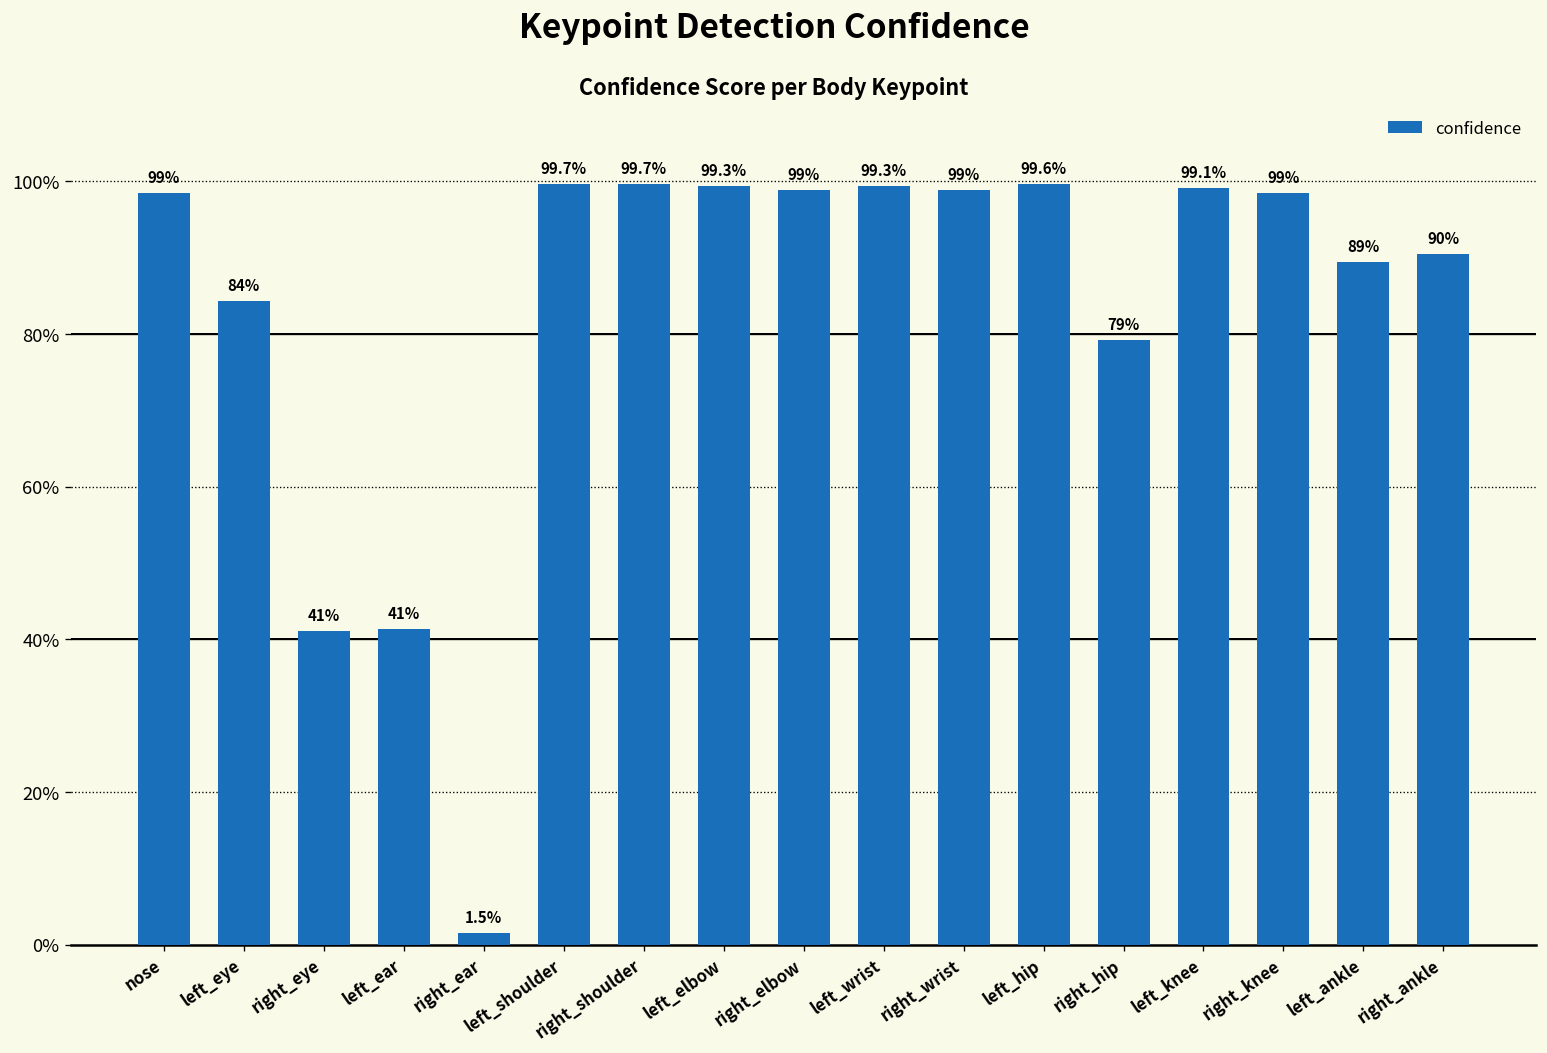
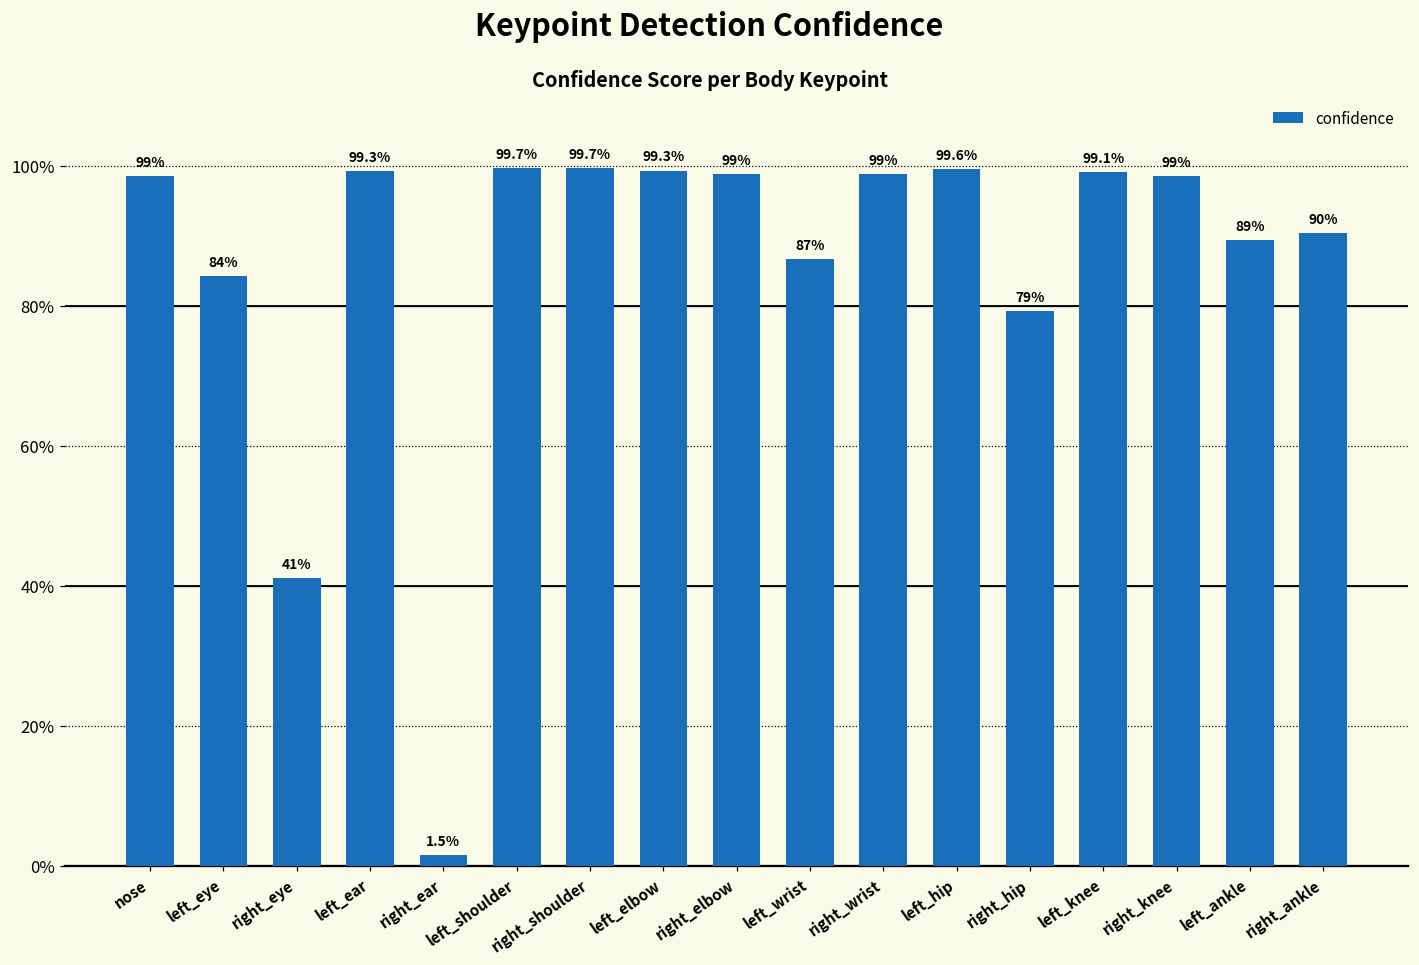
  {
    "nose": "99%",
    "left_eye": "84%",
    "right_eye": "41%",
-   "left_ear": "41%",
+   "left_ear": "99.3%",
    "right_ear": "1.5%",
    "left_shoulder": "99.7%",
    "right_shoulder": "99.7%",
    "left_elbow": "99.3%",
    "right_elbow": "99%",
-   "left_wrist": "99.3%",
+   "left_wrist": "87%",
    "right_wrist": "99%",
    "left_hip": "99.6%",
    "right_hip": "79%",
    "left_knee": "99.1%",
    "right_knee": "99%",
    "left_ankle": "89%",
    "right_ankle": "90%"
  }
